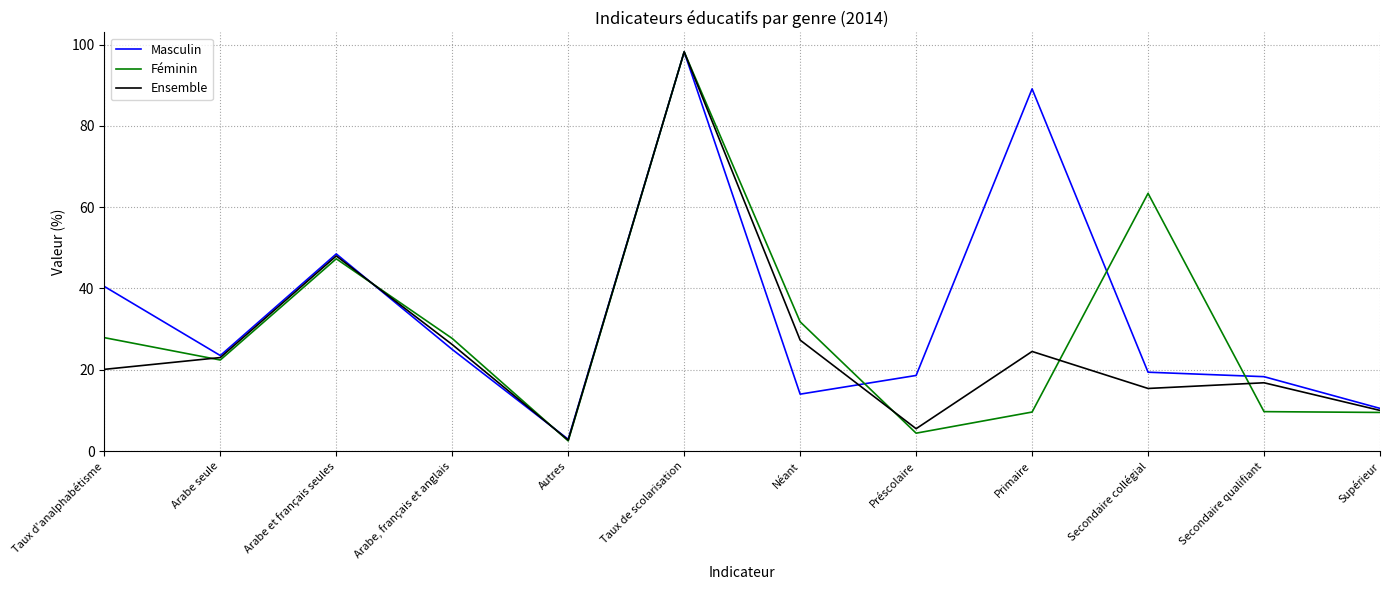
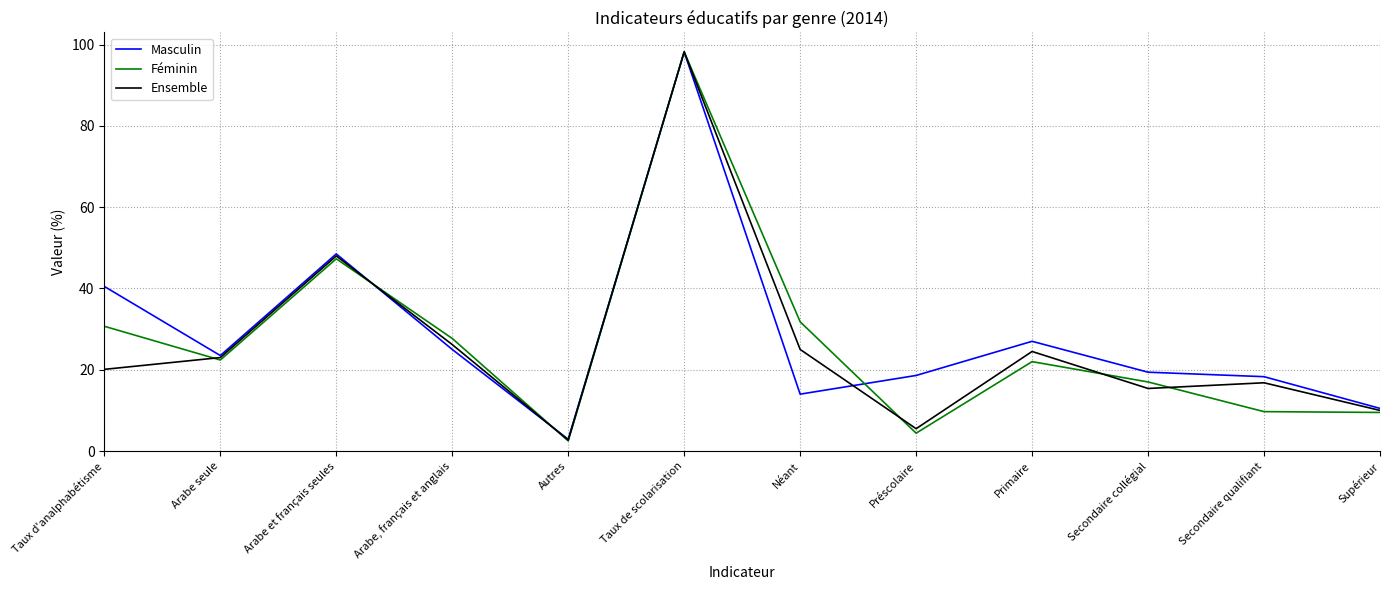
  {
    "Masculin": {
      "Taux d'analphabétisme": 41,
      "Arabe, français et anglais": 25,
      "Néant": 14,
      "Préscolaire": 19,
-     "Primaire": 89,
+     "Primaire": 27,
      "Secondaire collégial": 19,
      "Secondaire qualifiant": 18
    },
    "Féminin": {
-     "Taux d'analphabétisme": 28,
+     "Taux d'analphabétisme": 31,
      "Arabe et français seules": 47,
      "Arabe, français et anglais": 28,
      "Néant": 32,
      "Préscolaire": 4,
-     "Primaire": 10,
-     "Secondaire collégial": 63,
+     "Primaire": 22,
+     "Secondaire collégial": 17,
      "Secondaire qualifiant": 10
    },
    "Ensemble": {
      "Taux d'analphabétisme": 20,
      "Arabe, français et anglais": 26,
-     "Néant": 27,
+     "Néant": 25,
      "Préscolaire": 6,
      "Primaire": 25,
      "Secondaire collégial": 15,
      "Secondaire qualifiant": 17
    }
  }
